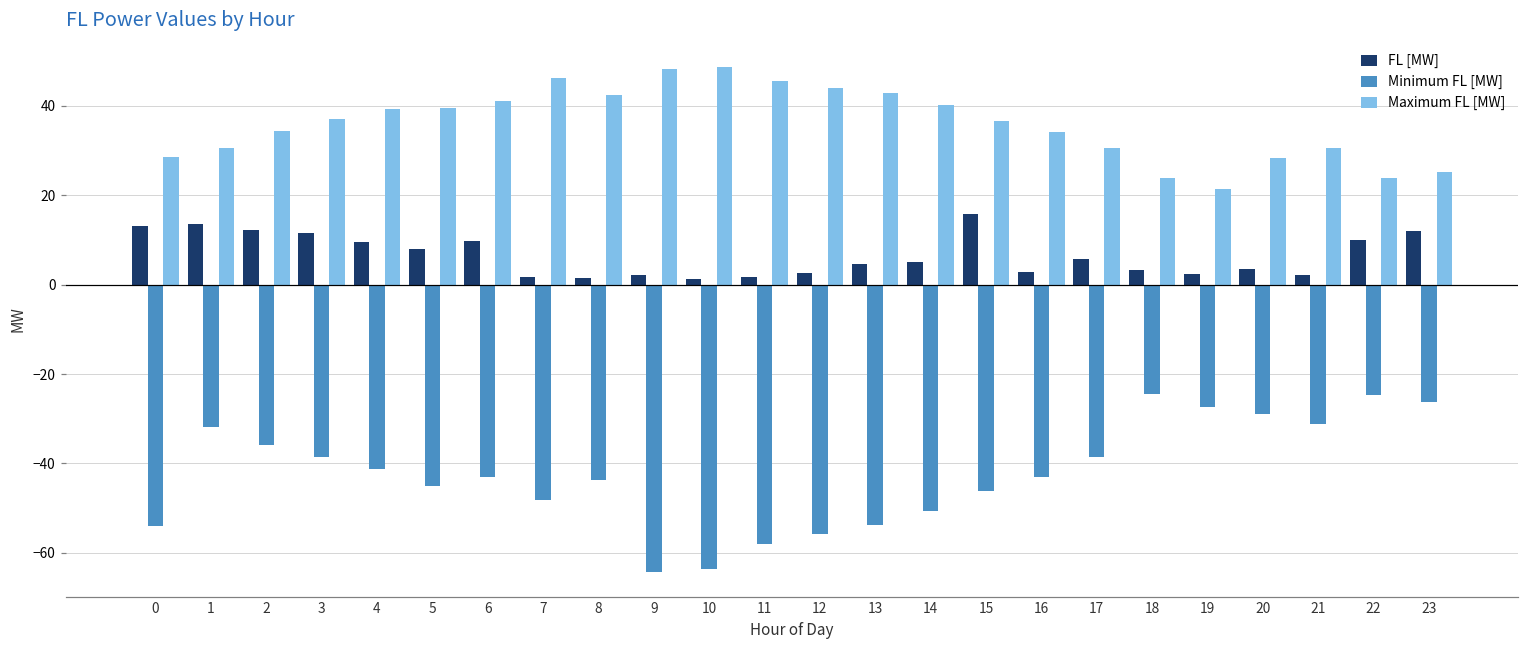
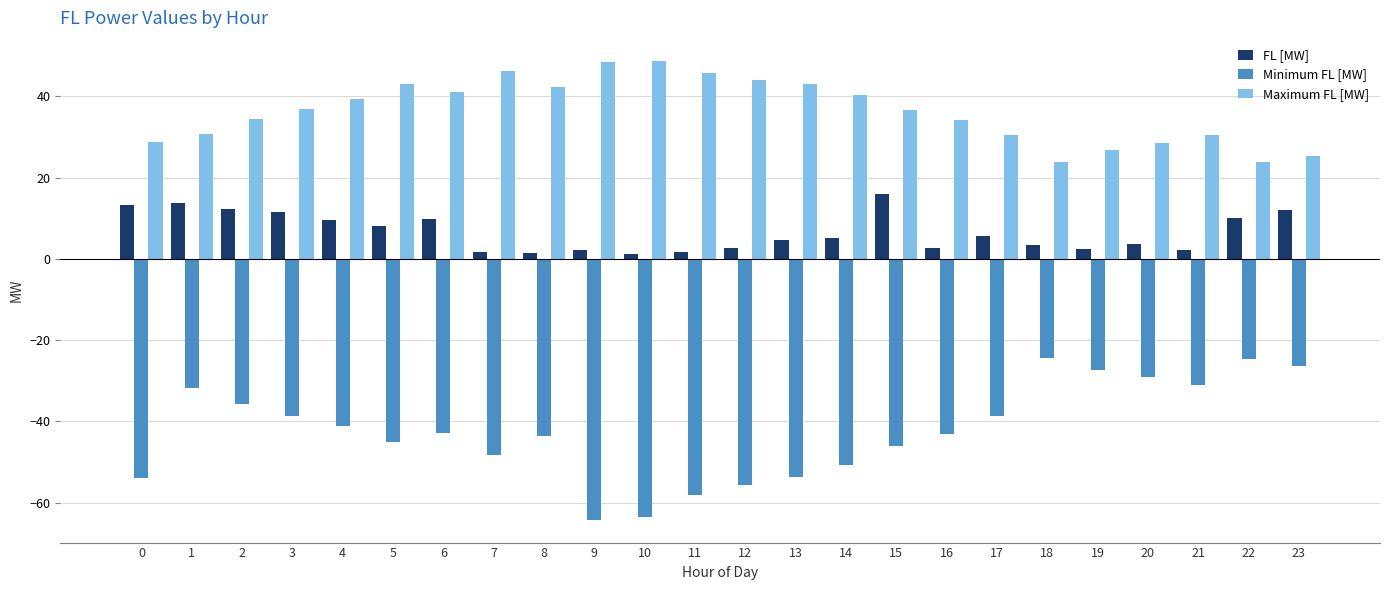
  {
    "FL [MW]": {
      "0": 13,
      "1": 14,
      "2": 12,
      "3": 12,
      "4": 9,
      "5": 8,
      "6": 10,
      "7": 2,
      "8": 2,
      "9": 2,
      "10": 1,
      "11": 2,
      "12": 3,
      "13": 5,
      "14": 5,
      "15": 16,
      "16": 3,
      "17": 6,
      "18": 3,
      "19": 2,
      "20": 4,
      "21": 2,
      "22": 10,
      "23": 12
    },
    "Minimum FL [MW]": {
      "0": -54,
      "1": -32,
      "2": -36,
      "3": -39,
      "4": -41,
      "5": -45,
      "6": -43,
      "7": -48,
      "8": -44,
      "9": -64,
      "10": -64,
      "11": -58,
      "12": -56,
      "13": -54,
      "14": -51,
      "15": -46,
      "16": -43,
      "17": -39,
      "18": -24,
      "19": -27,
      "20": -29,
      "21": -31,
      "22": -25,
      "23": -26
    },
    "Maximum FL [MW]": {
      "0": 29,
      "1": 31,
      "2": 34,
      "3": 37,
      "4": 39,
-     "5": 39,
+     "5": 43,
      "6": 41,
      "7": 46,
      "8": 42,
      "9": 48,
      "10": 49,
      "11": 46,
      "12": 44,
      "13": 43,
      "14": 40,
      "15": 37,
      "16": 34,
      "17": 31,
      "18": 24,
-     "19": 21,
+     "19": 27,
      "20": 28,
      "21": 31,
      "22": 24,
      "23": 25
    }
  }
